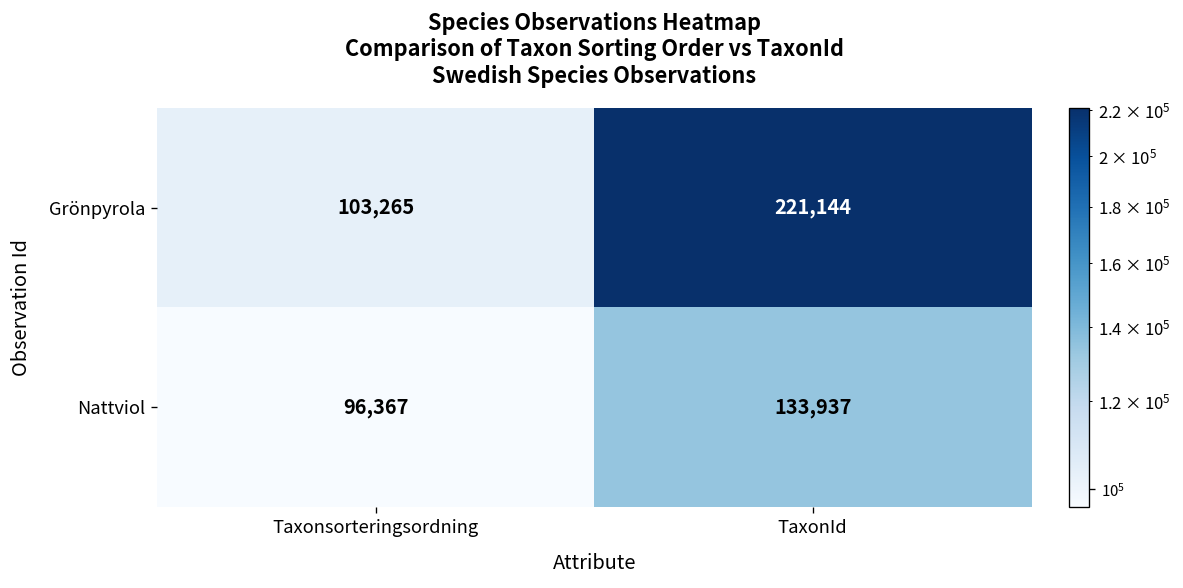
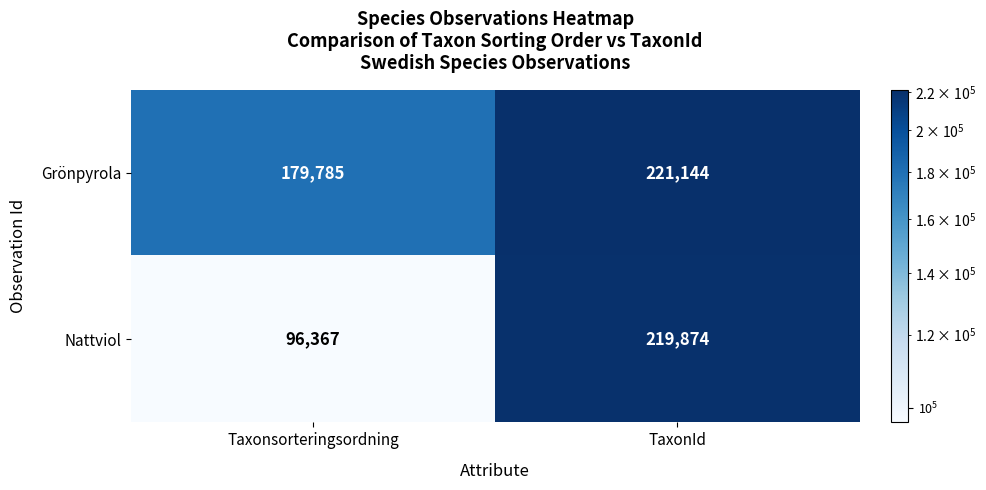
  {
    "Grönpyrola": {
-     "Taxonsorteringsordning": "103,265",
+     "Taxonsorteringsordning": "179,785",
      "TaxonId": "221,144"
    },
    "Nattviol": {
      "Taxonsorteringsordning": "96,367",
-     "TaxonId": "133,937"
+     "TaxonId": "219,874"
    }
  }
